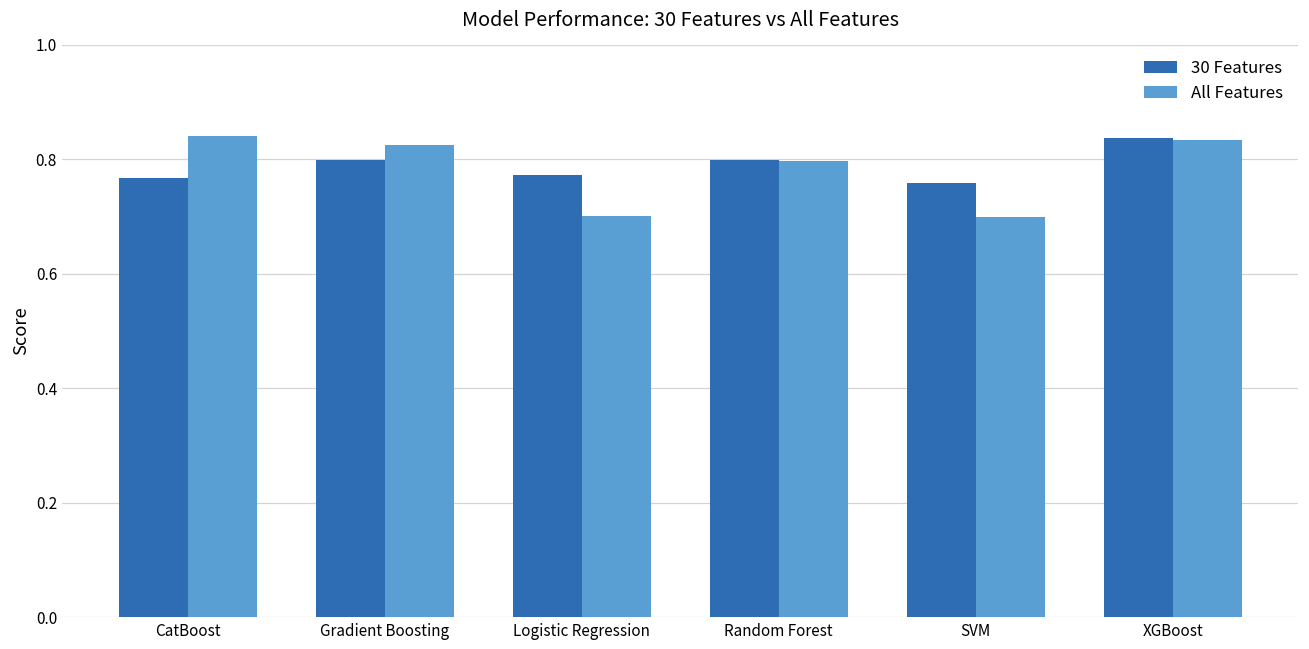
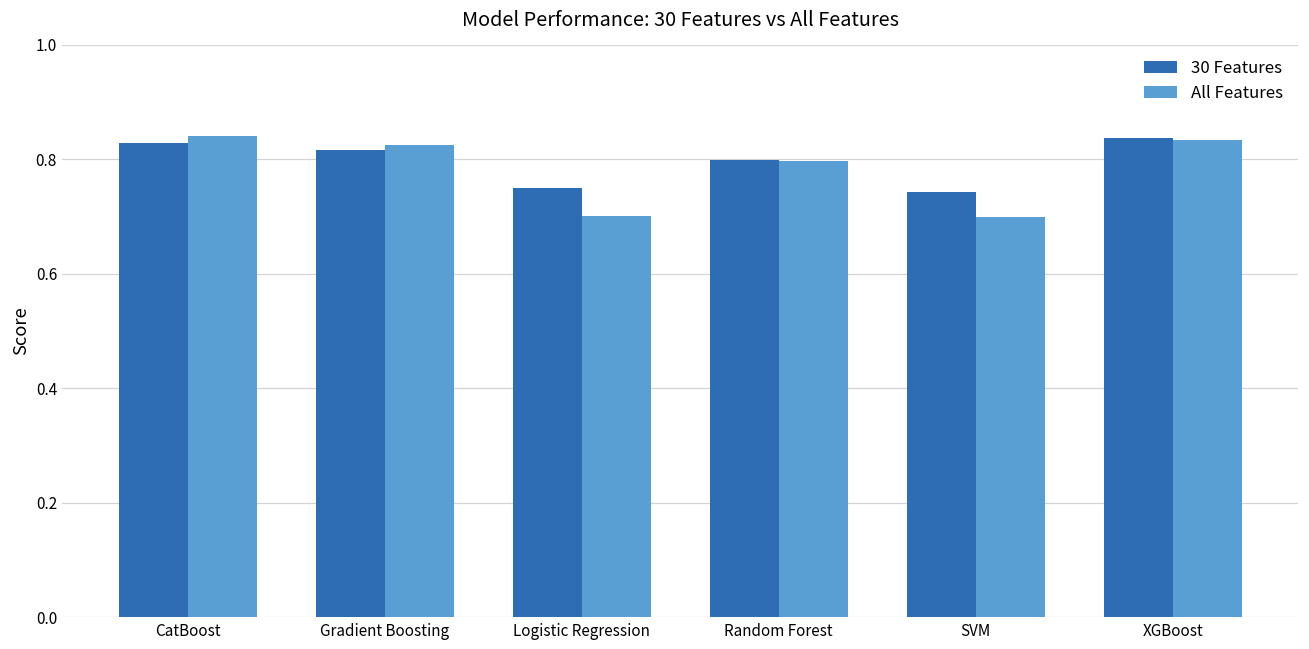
  {
    "30 Features": {
-     "CatBoost": 0.77,
-     "Gradient Boosting": 0.80,
-     "Logistic Regression": 0.77,
+     "CatBoost": 0.83,
+     "Gradient Boosting": 0.82,
+     "Logistic Regression": 0.75,
      "Random Forest": 0.80,
-     "SVM": 0.76,
+     "SVM": 0.74,
      "XGBoost": 0.84
    },
    "All Features": {
      "CatBoost": 0.84,
      "Gradient Boosting": 0.83,
      "Logistic Regression": 0.70,
      "Random Forest": 0.80,
      "SVM": 0.70,
      "XGBoost": 0.83
    }
  }
